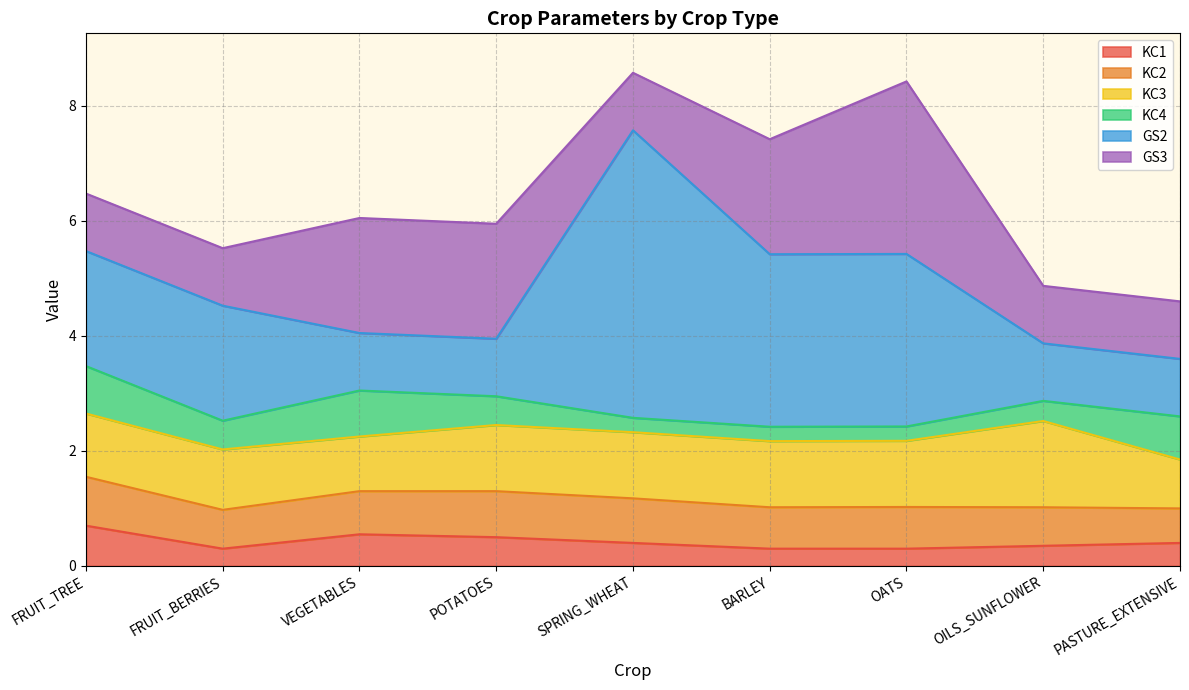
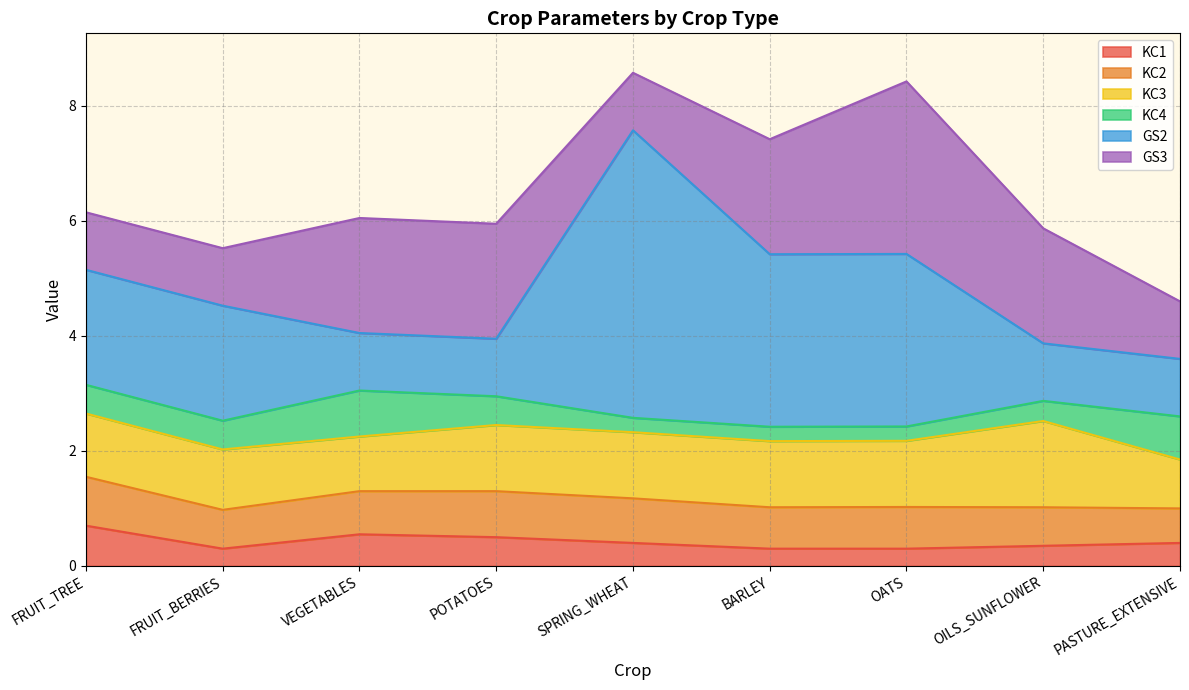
  {
    "KC3": {
      "FRUIT_TREE": 1.1,
      "FRUIT_BERRIES": 1.1,
      "VEGETABLES": 1.0,
      "POTATOES": 1.2,
      "SPRING_WHEAT": 1.2,
      "BARLEY": 1.2,
      "OATS": 1.2,
      "OILS_SUNFLOWER": 1.5,
      "PASTURE_EXTENSIVE": 0.9
    },
    "KC4": {
-     "FRUIT_TREE": 0.8,
+     "FRUIT_TREE": 0.5,
      "FRUIT_BERRIES": 0.5,
      "VEGETABLES": 0.8,
      "POTATOES": 0.5,
      "SPRING_WHEAT": 0.3,
      "BARLEY": 0.3,
      "OATS": 0.3,
      "OILS_SUNFLOWER": 0.4,
      "PASTURE_EXTENSIVE": 0.8
    },
    "GS2": {
      "FRUIT_TREE": 2.0,
      "FRUIT_BERRIES": 2.0,
      "VEGETABLES": 1.0,
      "POTATOES": 1.0,
      "SPRING_WHEAT": 5.0,
      "BARLEY": 3.0,
      "OATS": 3.0,
      "OILS_SUNFLOWER": 1.0,
      "PASTURE_EXTENSIVE": 1.0
    },
    "GS3": {
      "FRUIT_TREE": 1,
      "FRUIT_BERRIES": 1,
      "VEGETABLES": 2,
      "POTATOES": 2,
      "SPRING_WHEAT": 1,
      "BARLEY": 2,
      "OATS": 3,
-     "OILS_SUNFLOWER": 1,
+     "OILS_SUNFLOWER": 2,
      "PASTURE_EXTENSIVE": 1
    }
  }
